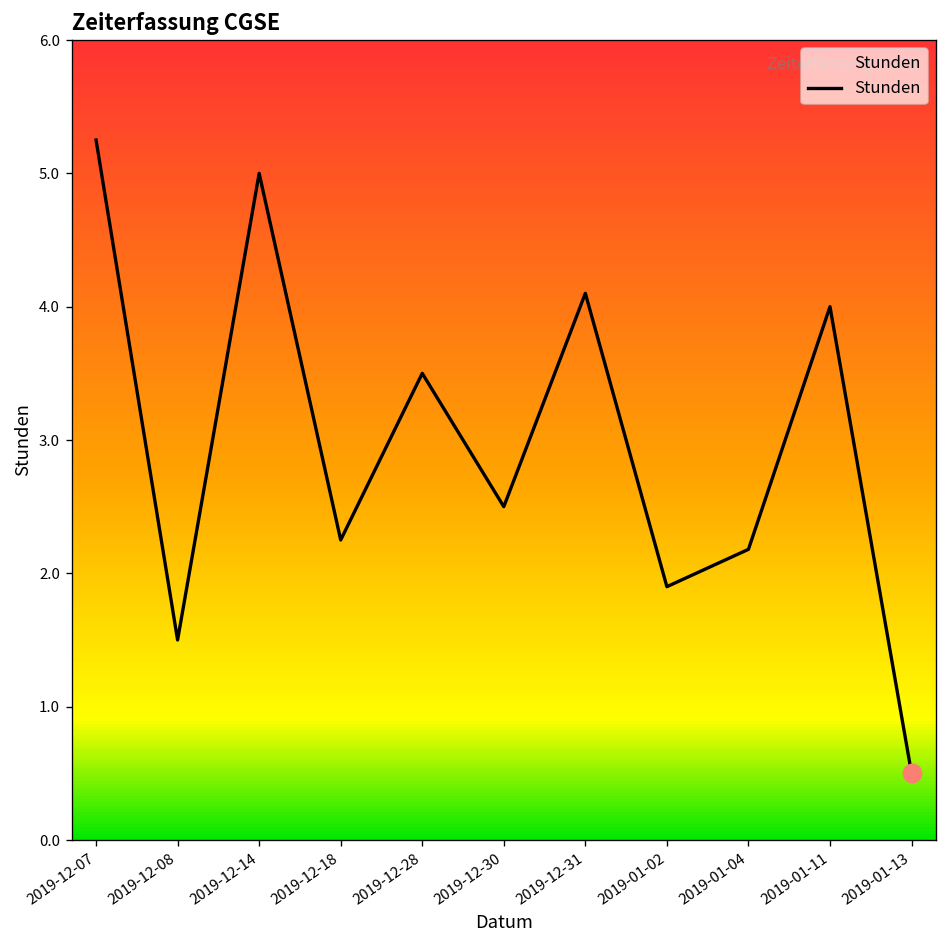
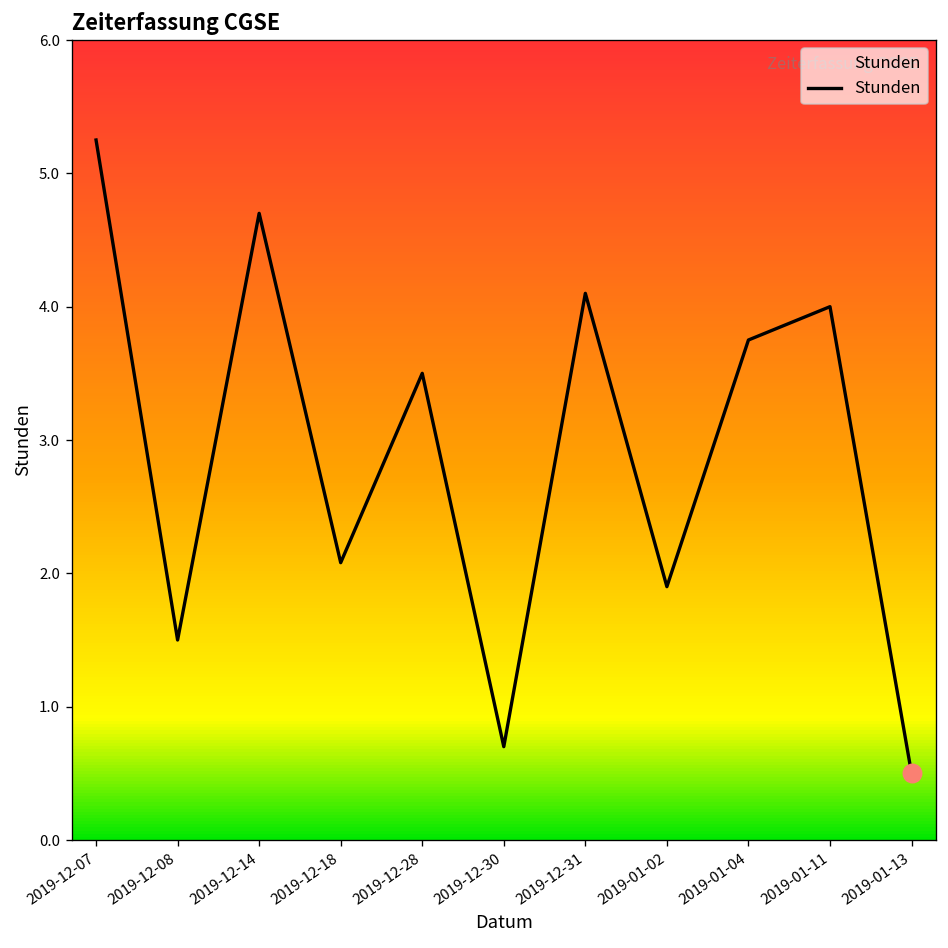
  {
    "Stunden": {
      "2019-12-07": 5.25,
      "2019-12-08": 1.50,
-     "2019-12-14": 5.0,
-     "2019-12-18": 2.25,
+     "2019-12-14": 4.7,
+     "2019-12-18": 2.08,
      "2019-12-28": 3.50,
-     "2019-12-30": 2.5,
+     "2019-12-30": 0.7,
      "2019-12-31": 4.10,
      "2019-01-02": 1.90,
-     "2019-01-04": 2.18,
+     "2019-01-04": 3.75,
      "2019-01-11": 4.00
    }
  }
